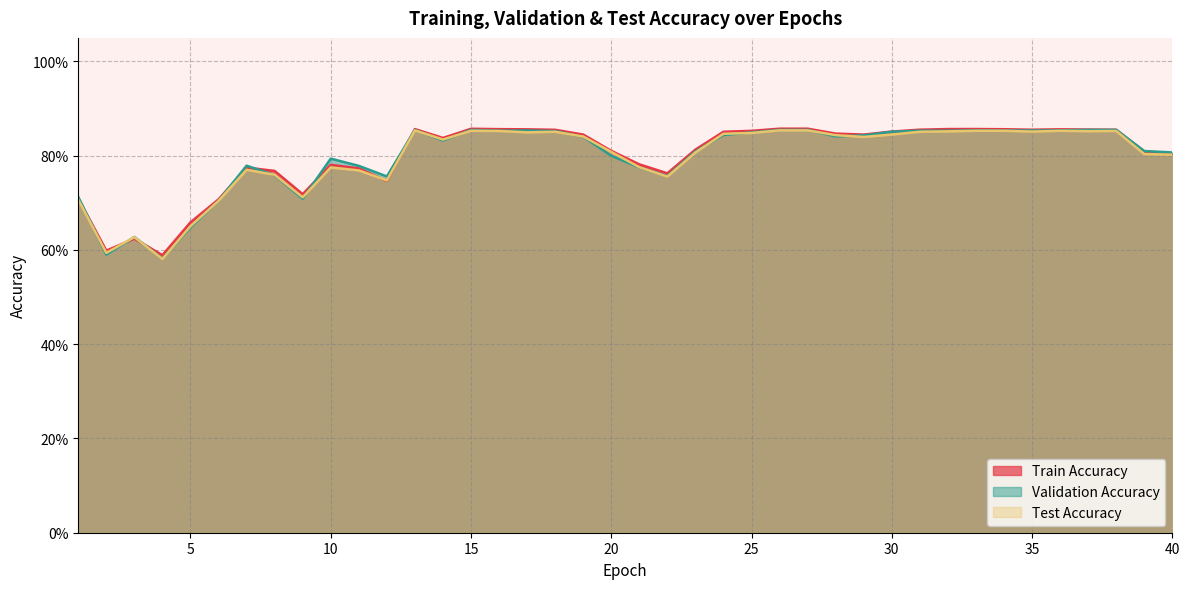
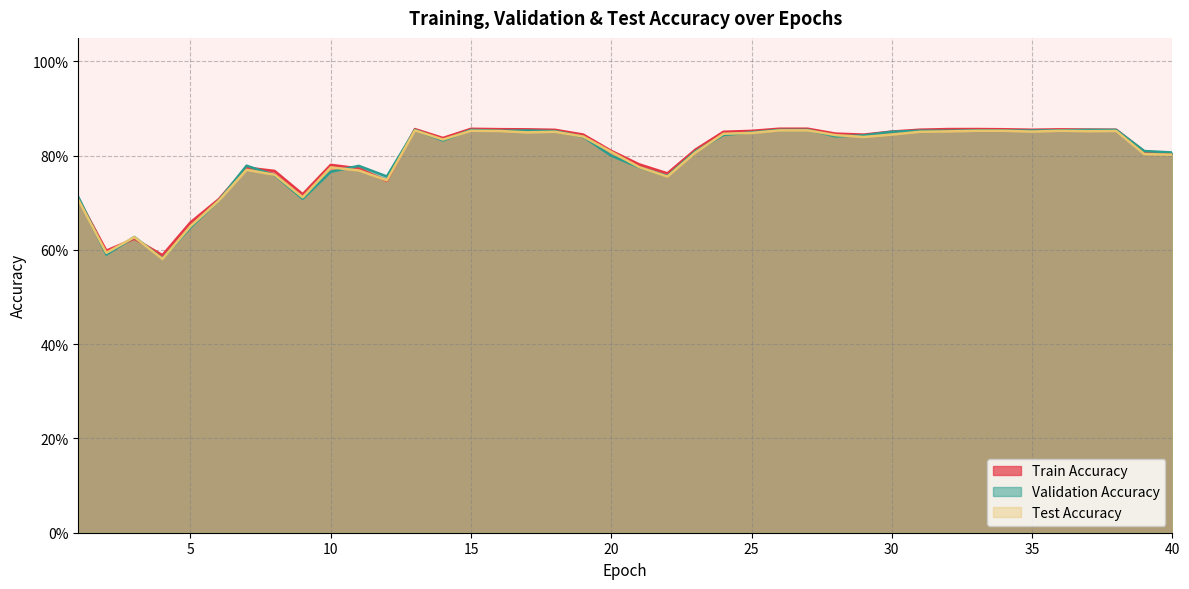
  {
    "Train Accuracy": {
      "5": "66%",
      "10": "78%"
    },
    "Validation Accuracy": {
-     "10": "79%",
+     "10": "77%",
      "20": "80%"
    },
    "Test Accuracy": {
      "10": "78%",
      "30": "84%"
    }
  }
